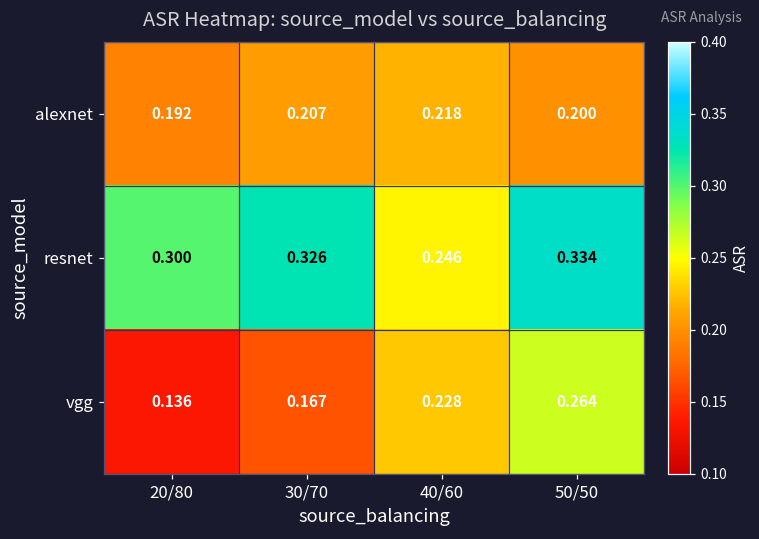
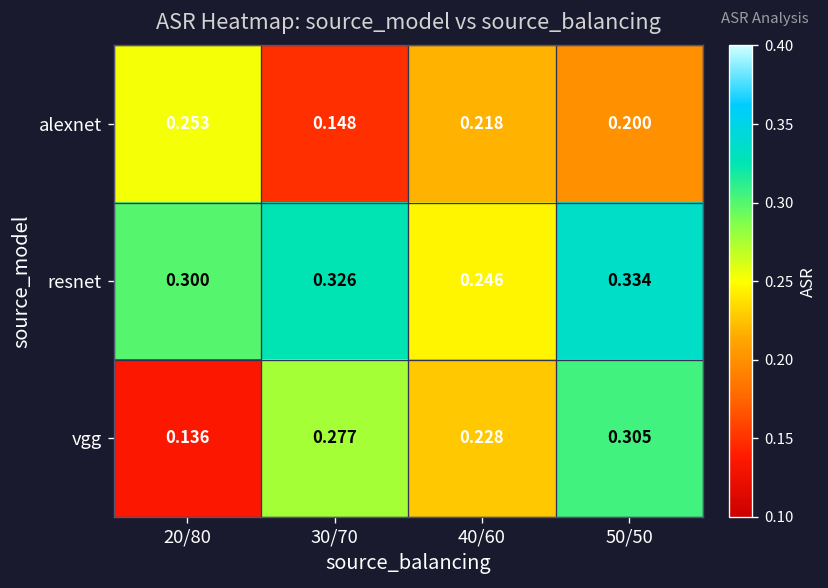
  {
    "alexnet": {
-     "20/80": 0.192,
-     "30/70": 0.207,
+     "20/80": 0.253,
+     "30/70": 0.148,
      "40/60": 0.218,
      "50/50": 0.200
    },
    "resnet": {
      "20/80": 0.300,
      "30/70": 0.326,
      "40/60": 0.246,
      "50/50": 0.334
    },
    "vgg": {
      "20/80": 0.136,
-     "30/70": 0.167,
+     "30/70": 0.277,
      "40/60": 0.228,
-     "50/50": 0.264
+     "50/50": 0.305
    }
  }
